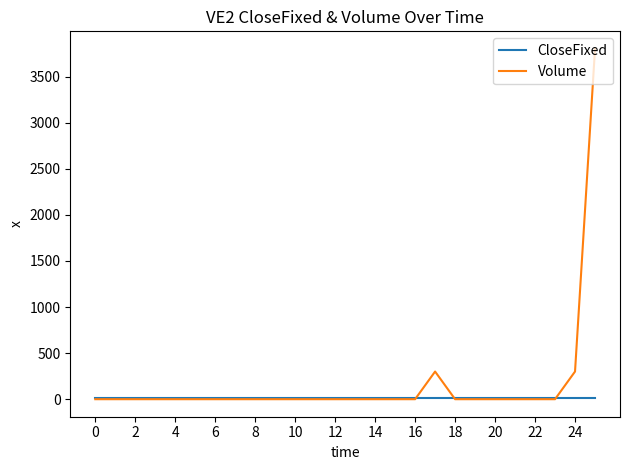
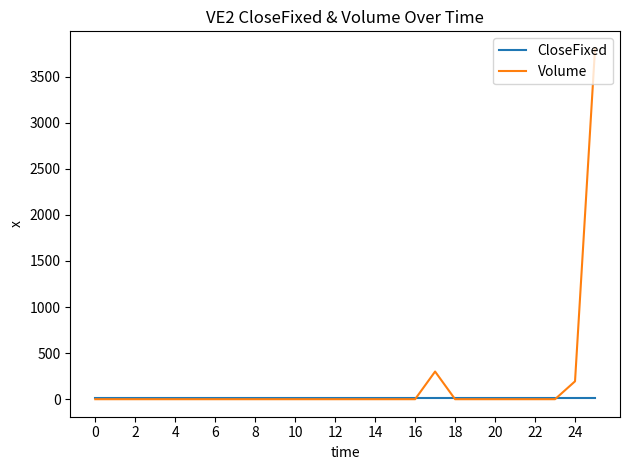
  {
    "CloseFixed": {
      "24": 0
    },
    "Volume": {
-     "24": 300
+     "24": 200
    }
  }
